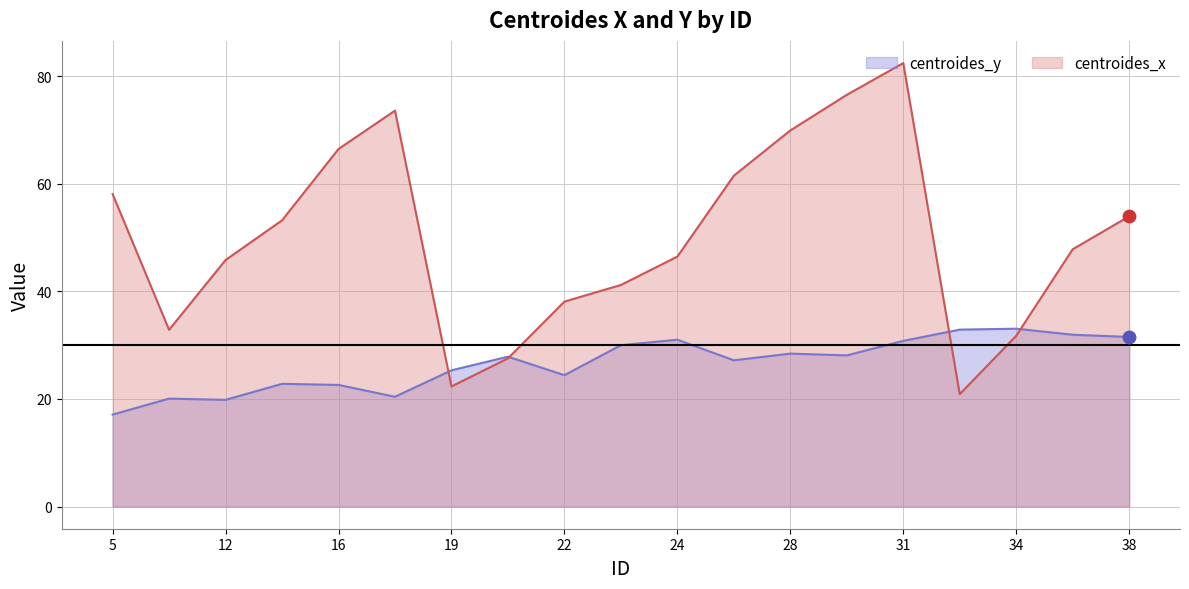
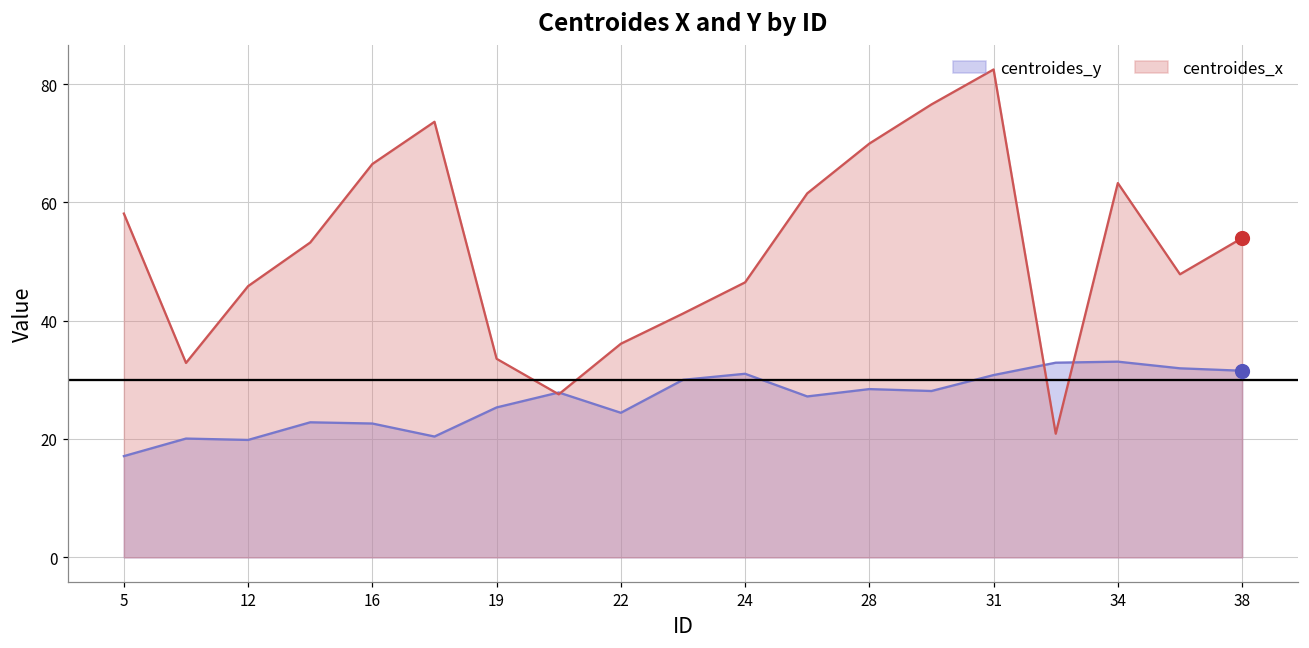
  {
    "centroides_y": {
      "12": 20,
      "16": 23,
      "19": 25,
      "22": 24,
      "24": 31,
      "28": 28,
      "31": 31,
      "34": 33
    },
    "centroides_x": {
      "12": 46,
      "16": 66,
-     "19": 22,
-     "22": 38,
+     "19": 34,
+     "22": 36,
      "24": 46,
      "28": 70,
      "31": 82,
-     "34": 32
+     "34": 63
    }
  }
